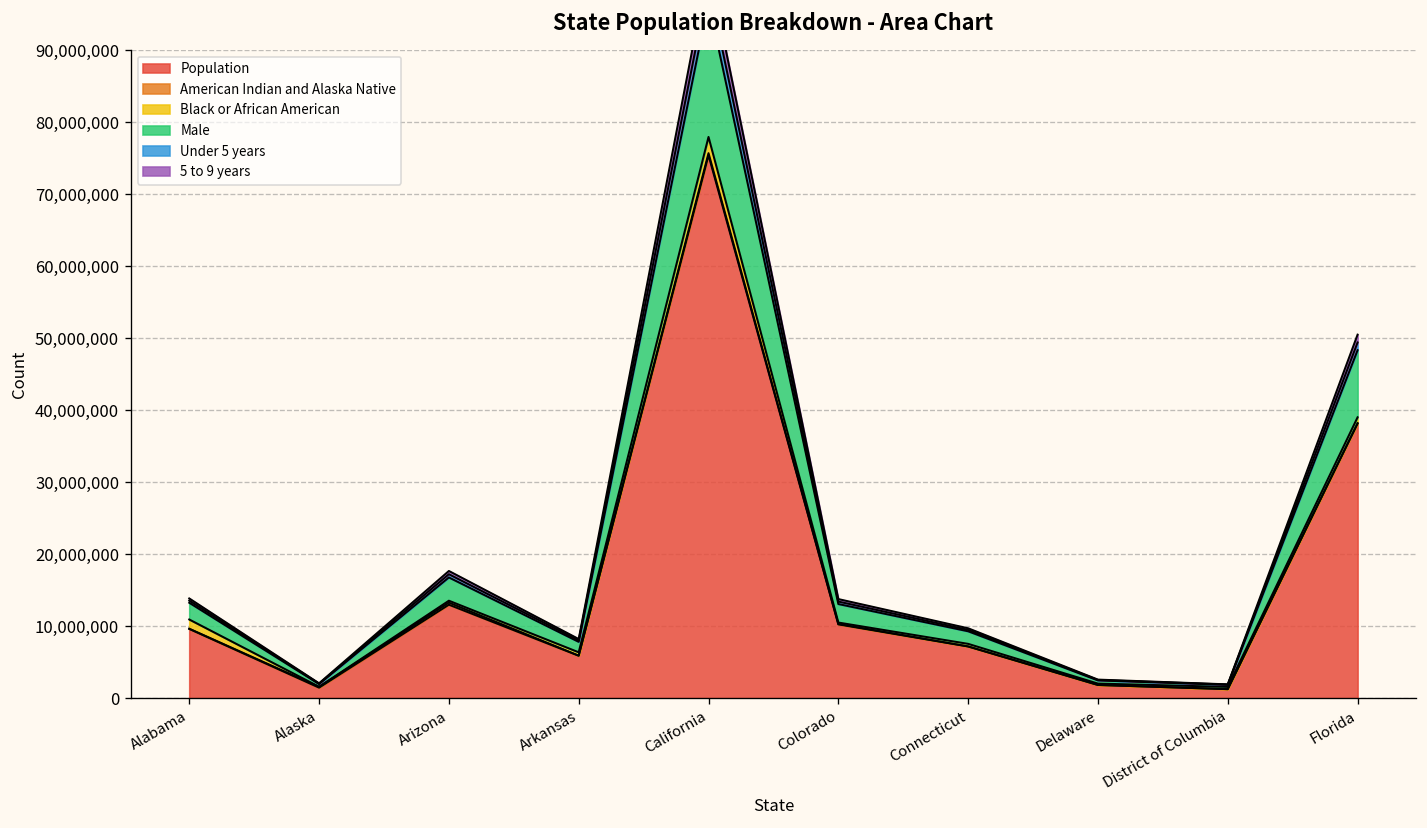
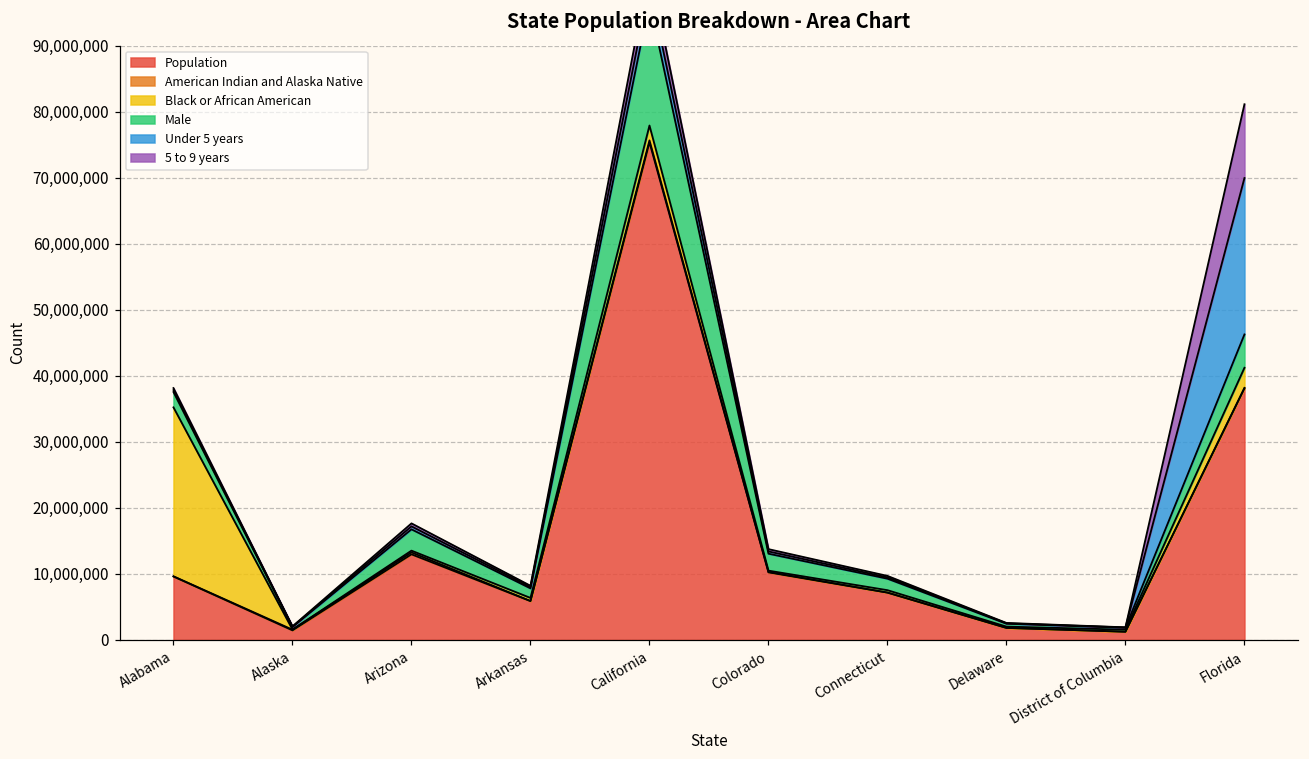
  {
    "Black or African American": {
-     "Alabama": "1,000,000",
+     "Alabama": "26,000,000",
      "Arkansas": "0",
      "California": "2,000,000",
-     "Florida": "1,000,000"
+     "Florida": "3,000,000"
    },
    "Male": {
      "Arizona": "3,000,000",
-     "Florida": "9,000,000"
+     "Florida": "5,000,000"
    },
    "Under 5 years": {
      "Arizona": "0",
-     "Florida": "1,000,000"
+     "Florida": "24,000,000"
    },
    "5 to 9 years": {
      "Arizona": "0",
-     "Florida": "1,000,000"
+     "Florida": "11,000,000"
    }
  }
